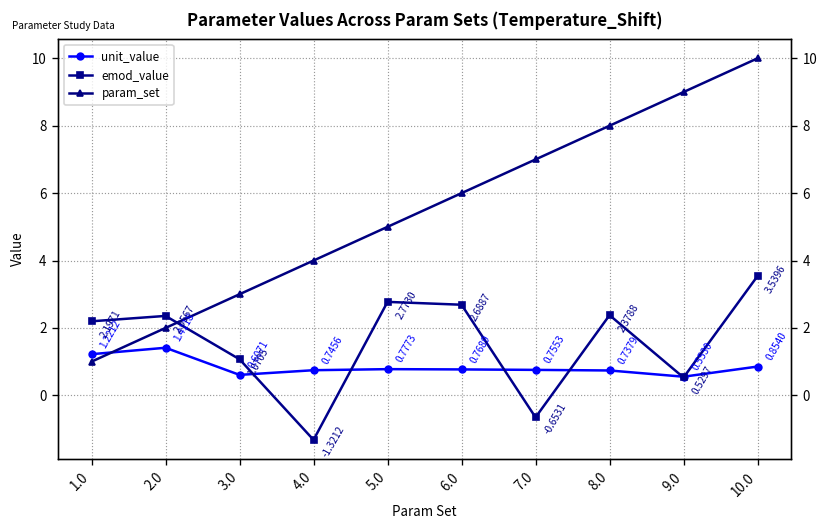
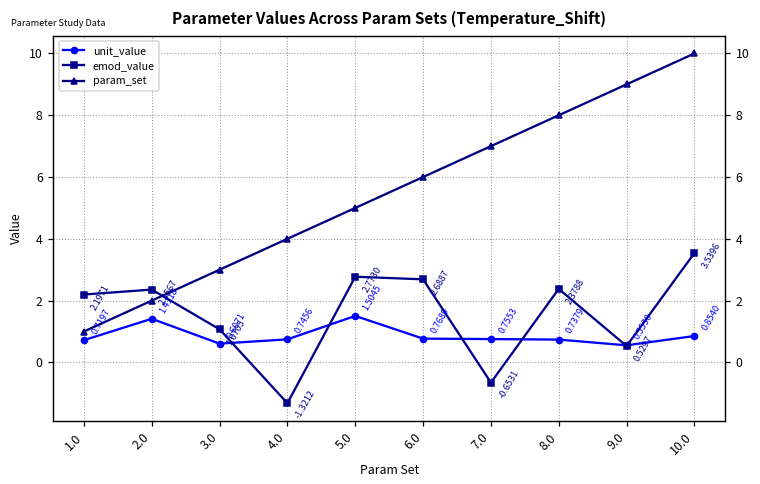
  {
    "unit_value": {
-     "1.0": 1.2212,
+     "1.0": 0.7197,
      "4.0": 0.7456,
-     "5.0": 0.7773,
+     "5.0": 1.5045,
      "6.0": 0.7689,
      "7.0": 0.7553,
      "8.0": 0.7379,
      "10.0": 0.8540
    }
  }
